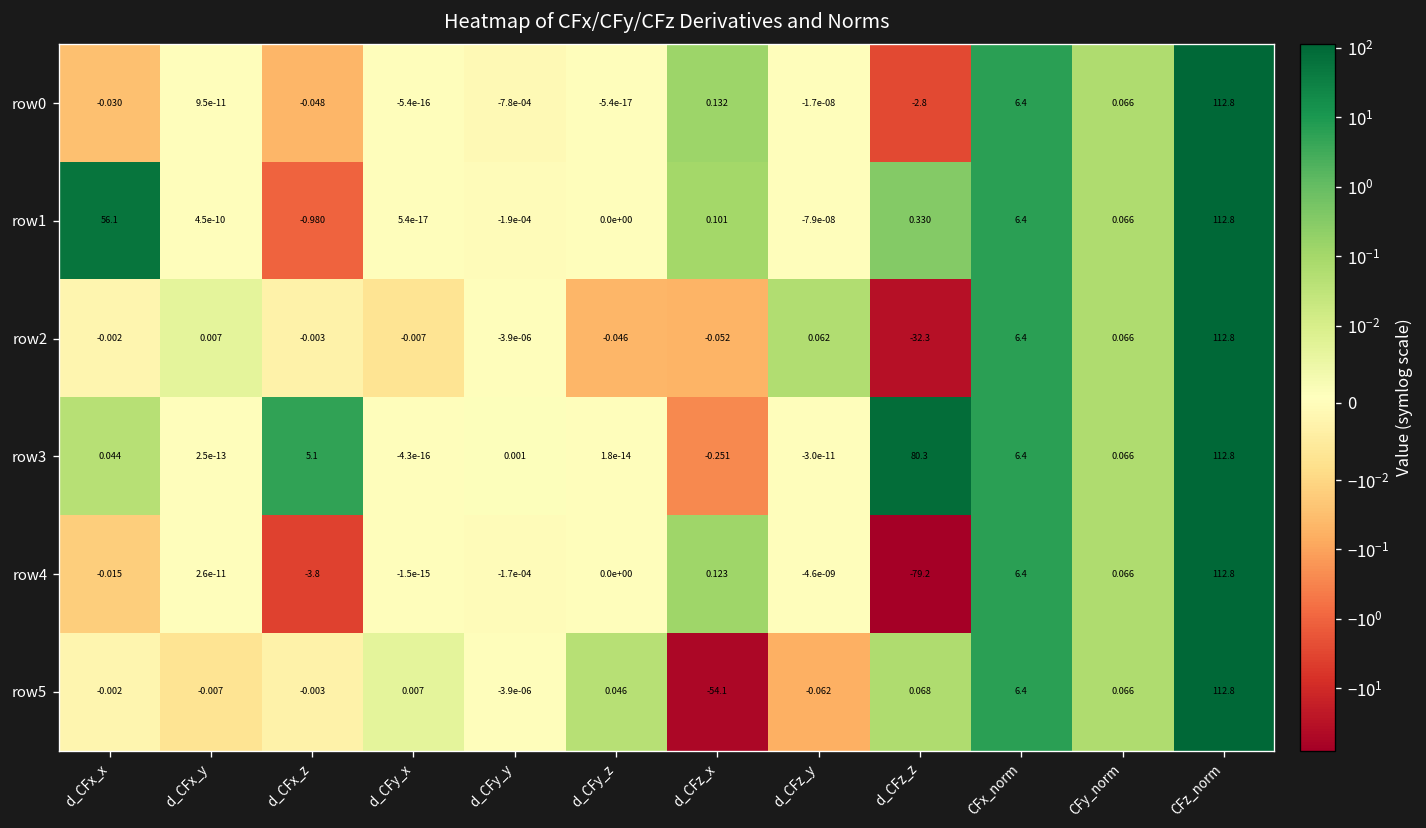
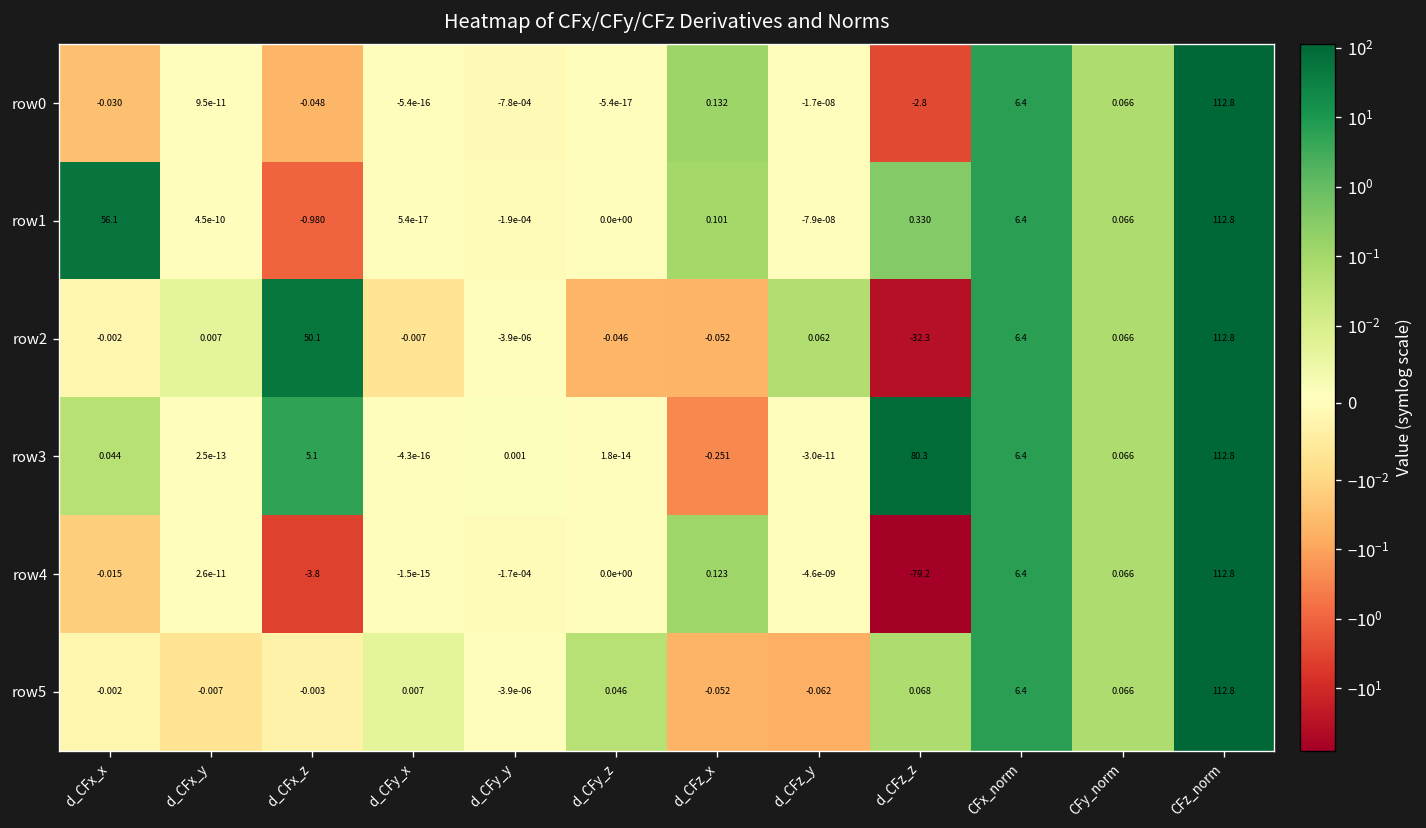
  {
    "row0": {
      "d_CFx_x": "-0.030",
      "d_CFx_y": "9.5e-11",
      "d_CFx_z": "-0.048",
      "d_CFy_x": "-5.4e-16",
      "d_CFy_y": "-7.8e-04",
      "d_CFy_z": "-5.4e-17",
      "d_CFz_x": "0.132",
      "d_CFz_y": "-1.7e-08",
      "d_CFz_z": "-2.8",
      "CFx_norm": "6.4",
      "CFy_norm": "0.066",
      "CFz_norm": "112.8"
    },
    "row1": {
      "d_CFx_x": "56.1",
      "d_CFx_y": "4.5e-10",
      "d_CFx_z": "-0.980",
      "d_CFy_x": "5.4e-17",
      "d_CFy_y": "-1.9e-04",
      "d_CFy_z": "0.0e+00",
      "d_CFz_x": "0.101",
      "d_CFz_y": "-7.9e-08",
      "d_CFz_z": "0.330",
      "CFx_norm": "6.4",
      "CFy_norm": "0.066",
      "CFz_norm": "112.8"
    },
    "row2": {
      "d_CFx_x": "-0.002",
      "d_CFx_y": "0.007",
-     "d_CFx_z": "-0.003",
+     "d_CFx_z": "50.1",
      "d_CFy_x": "-0.007",
      "d_CFy_y": "-3.9e-06",
      "d_CFy_z": "-0.046",
      "d_CFz_x": "-0.052",
      "d_CFz_y": "0.062",
      "d_CFz_z": "-32.3",
      "CFx_norm": "6.4",
      "CFy_norm": "0.066",
      "CFz_norm": "112.8"
    },
    "row3": {
      "d_CFx_x": "0.044",
      "d_CFx_y": "2.5e-13",
      "d_CFx_z": "5.1",
      "d_CFy_x": "-4.3e-16",
      "d_CFy_y": "0.001",
      "d_CFy_z": "1.8e-14",
      "d_CFz_x": "-0.251",
      "d_CFz_y": "-3.0e-11",
      "d_CFz_z": "80.3",
      "CFx_norm": "6.4",
      "CFy_norm": "0.066",
      "CFz_norm": "112.8"
    },
    "row4": {
      "d_CFx_x": "-0.015",
      "d_CFx_y": "2.6e-11",
      "d_CFx_z": "-3.8",
      "d_CFy_x": "-1.5e-15",
      "d_CFy_y": "-1.7e-04",
      "d_CFy_z": "0.0e+00",
      "d_CFz_x": "0.123",
      "d_CFz_y": "-4.6e-09",
      "d_CFz_z": "-79.2",
      "CFx_norm": "6.4",
      "CFy_norm": "0.066",
      "CFz_norm": "112.8"
    },
    "row5": {
      "d_CFx_x": "-0.002",
      "d_CFx_y": "-0.007",
      "d_CFx_z": "-0.003",
      "d_CFy_x": "0.007",
      "d_CFy_y": "-3.9e-06",
      "d_CFy_z": "0.046",
-     "d_CFz_x": "-54.1",
+     "d_CFz_x": "-0.052",
      "d_CFz_y": "-0.062",
      "d_CFz_z": "0.068",
      "CFx_norm": "6.4",
      "CFy_norm": "0.066",
      "CFz_norm": "112.8"
    }
  }
